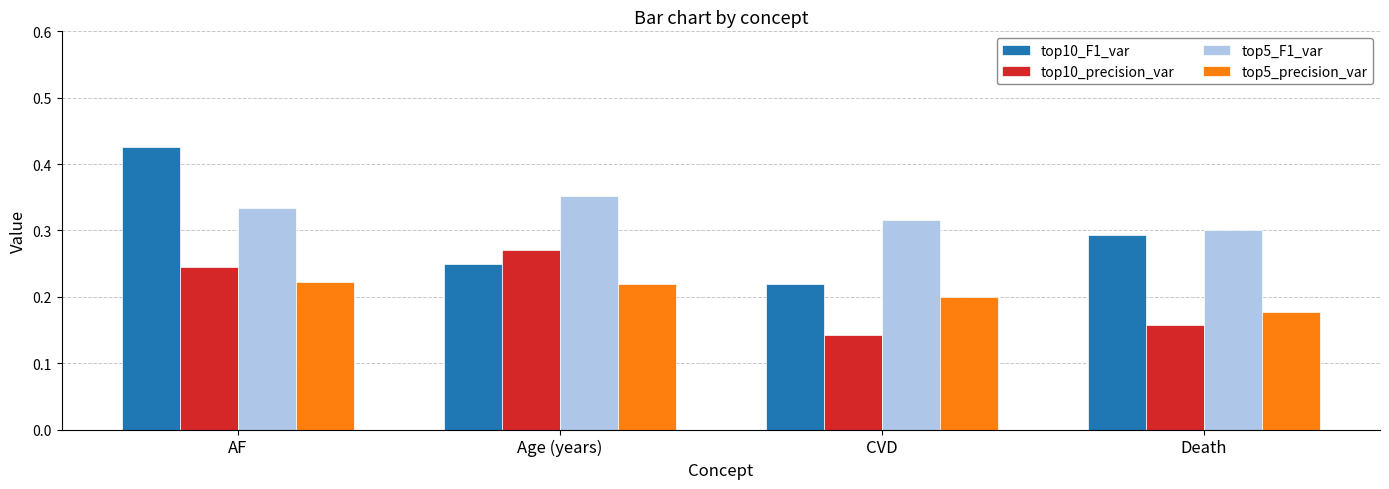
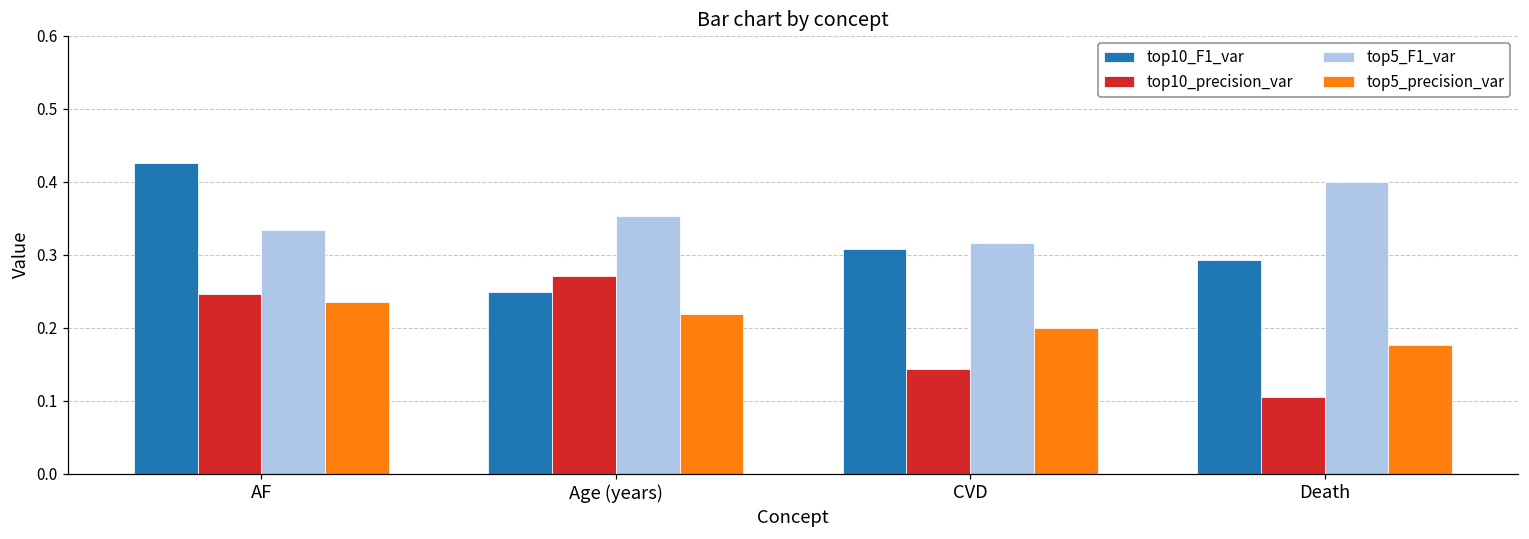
  {
    "top10_F1_var": {
      "AF": 0.43,
      "Age (years)": 0.25,
-     "CVD": 0.22,
+     "CVD": 0.31,
      "Death": 0.29
    },
    "top10_precision_var": {
      "AF": 0.25,
      "Age (years)": 0.27,
      "CVD": 0.14,
-     "Death": 0.16
+     "Death": 0.10
    },
    "top5_F1_var": {
      "AF": 0.33,
      "Age (years)": 0.35,
      "CVD": 0.32,
-     "Death": 0.3
+     "Death": 0.4
    },
    "top5_precision_var": {
-     "AF": 0.22,
+     "AF": 0.24,
      "Age (years)": 0.22,
      "CVD": 0.20,
      "Death": 0.18
    }
  }
